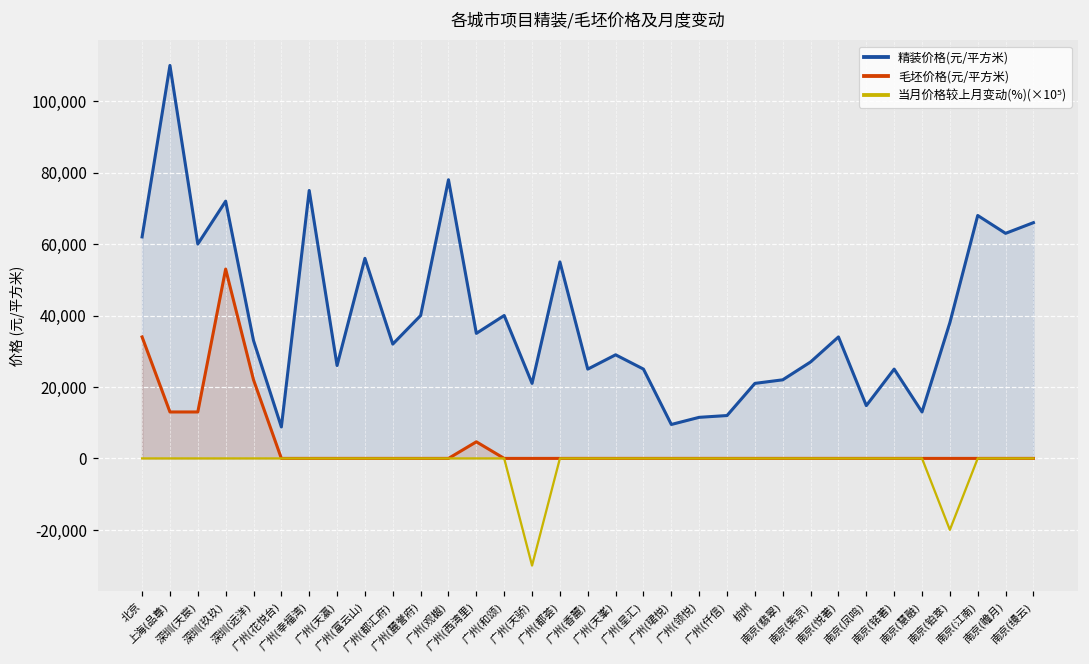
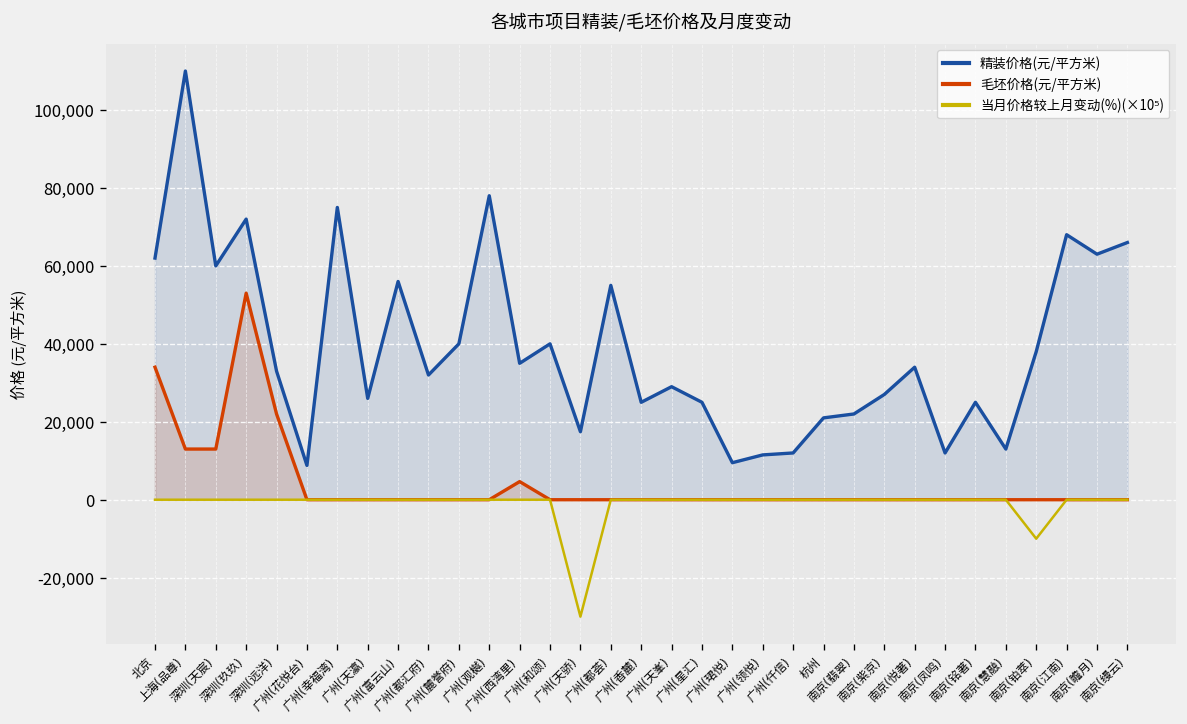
  {
    "精装价格(元/平方米)": {
      "北京": "62,000",
      "上海(品尊)": "110,000",
      "深圳(天宸)": "60,000",
      "深圳(玖玖)": "72,000",
      "深圳(远洋)": "33,000",
      "广州(花悦台)": "9,000",
      "广州(幸福湾)": "75,000",
      "广州(天瀛)": "26,000",
      "广州(富云山)": "56,000",
      "广州(都汇府)": "32,000",
      "广州(麓誉府)": "40,000",
      "广州(观樾)": "78,000",
      "广州(西湾里)": "35,000",
      "广州(和颂)": "40,000",
-     "广州(天骄)": "21,000",
+     "广州(天骄)": "17,000",
      "广州(都荟)": "55,000",
      "广州(香麓)": "25,000",
      "广州(天峯)": "29,000",
      "广州(星汇)": "25,000",
      "广州(珺悦)": "10,000",
      "广州(领悦)": "12,000",
      "广州(仟信)": "12,000",
      "杭州": "21,000",
      "南京(翡翠)": "22,000",
      "南京(紫京)": "27,000",
      "南京(悦著)": "34,000",
-     "南京(凤鸣)": "15,000",
+     "南京(凤鸣)": "12,000",
      "南京(铭著)": "25,000",
      "南京(慧融)": "13,000",
      "南京(铂萃)": "38,000",
      "南京(江南)": "68,000",
      "南京(瞻月)": "63,000",
      "南京(缦云)": "66,000"
    },
    "毛坯价格(元/平方米)": {
      "北京": "34,000",
      "上海(品尊)": "13,000",
      "深圳(天宸)": "13,000",
      "深圳(玖玖)": "53,000",
      "深圳(远洋)": "22,000",
      "广州(西湾里)": "5,000",
      "广州(天骄)": "0",
      "南京(铂萃)": "0"
    },
    "当月价格较上月变动(%)(×10⁵)": {
      "北京": "0",
      "上海(品尊)": "0",
      "深圳(天宸)": "0",
      "深圳(玖玖)": "0",
      "深圳(远洋)": "0",
      "广州(西湾里)": "0",
      "广州(天骄)": "-30,000",
-     "南京(铂萃)": "-20,000"
+     "南京(铂萃)": "-10,000"
    }
  }
